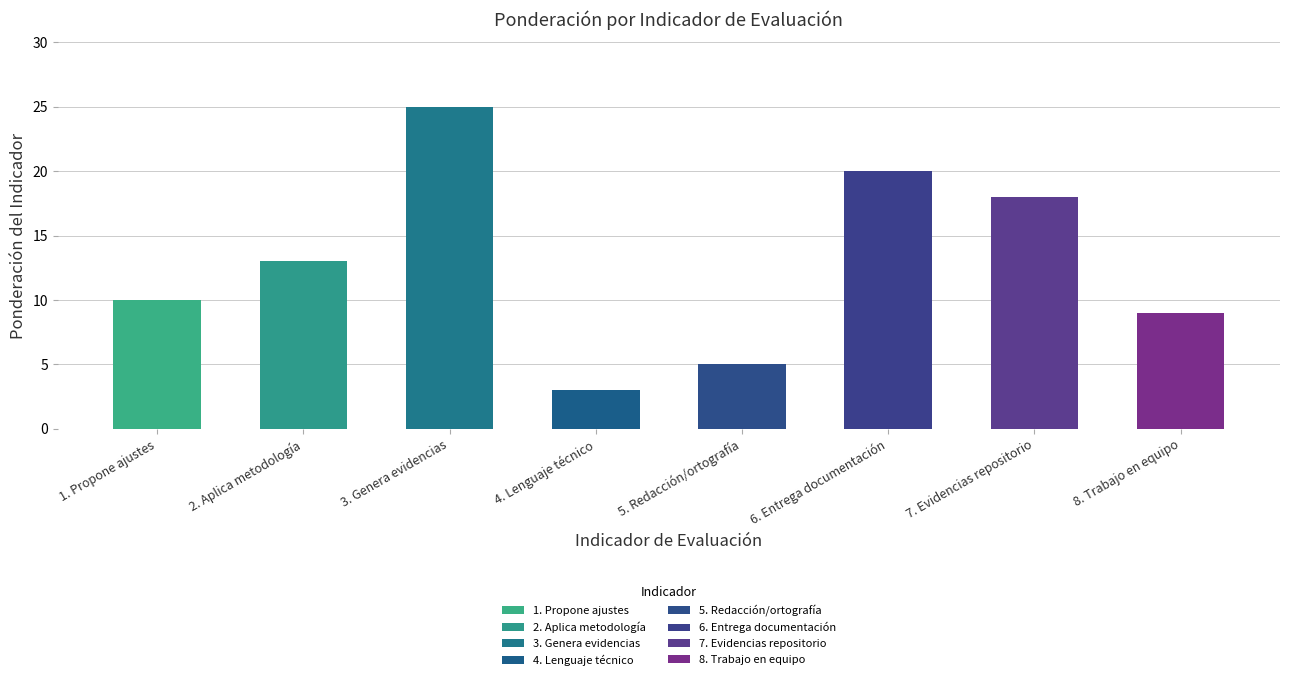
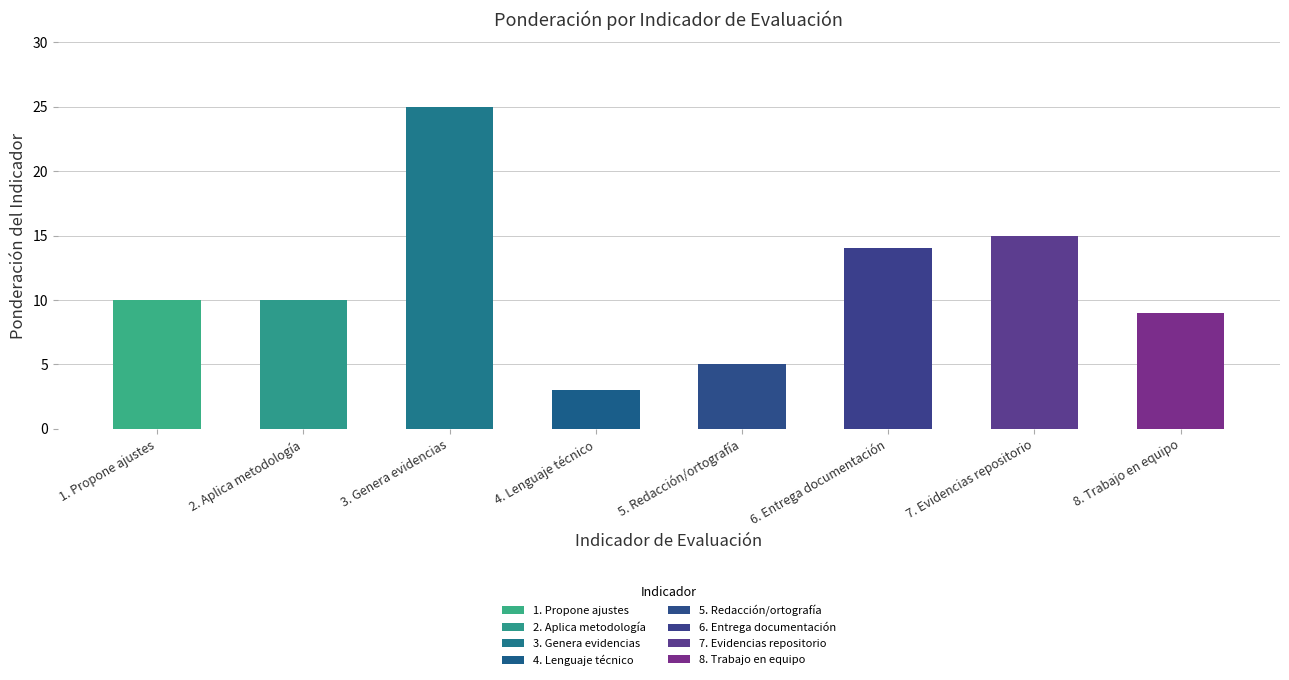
  {
    "1. Propone ajustes": 10,
-   "2. Aplica metodología": 13,
+   "2. Aplica metodología": 10,
    "3. Genera evidencias": 25,
    "4. Lenguaje técnico": 3,
    "5. Redacción/ortografía": 5,
-   "6. Entrega documentación": 20,
-   "7. Evidencias repositorio": 18,
+   "6. Entrega documentación": 14,
+   "7. Evidencias repositorio": 15,
    "8. Trabajo en equipo": 9
  }
